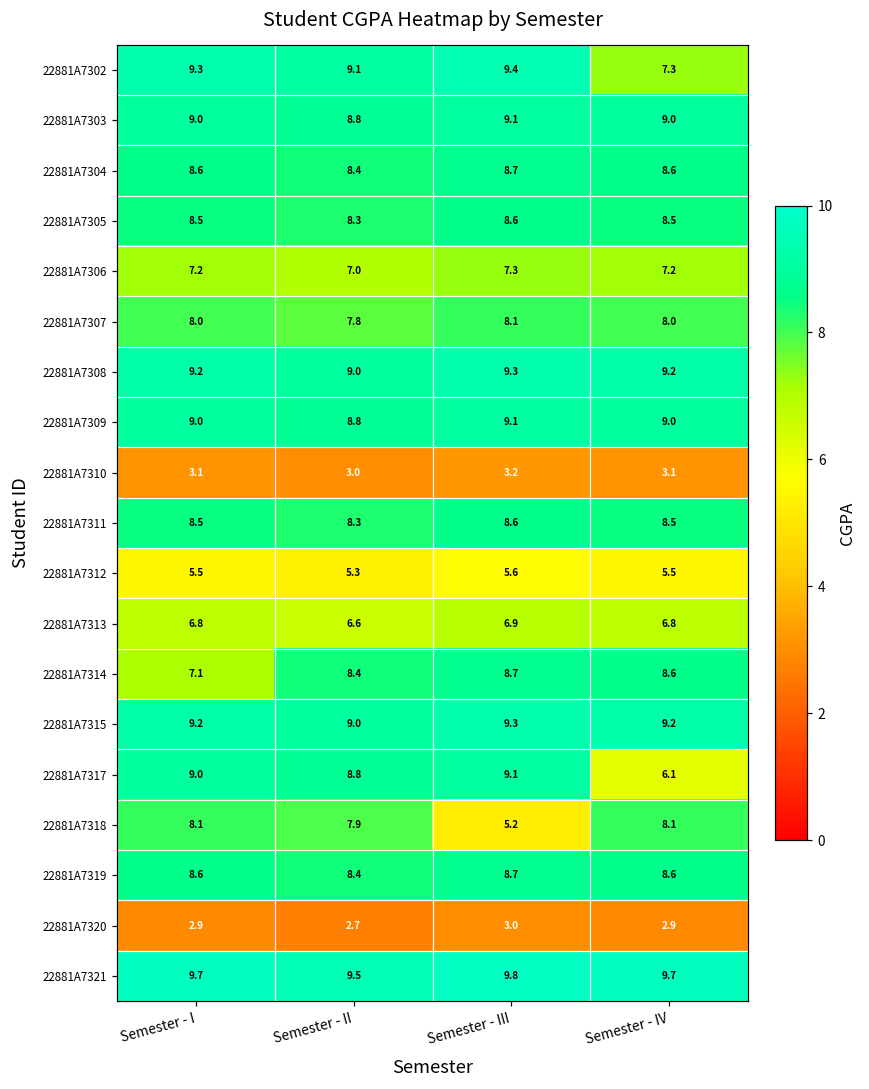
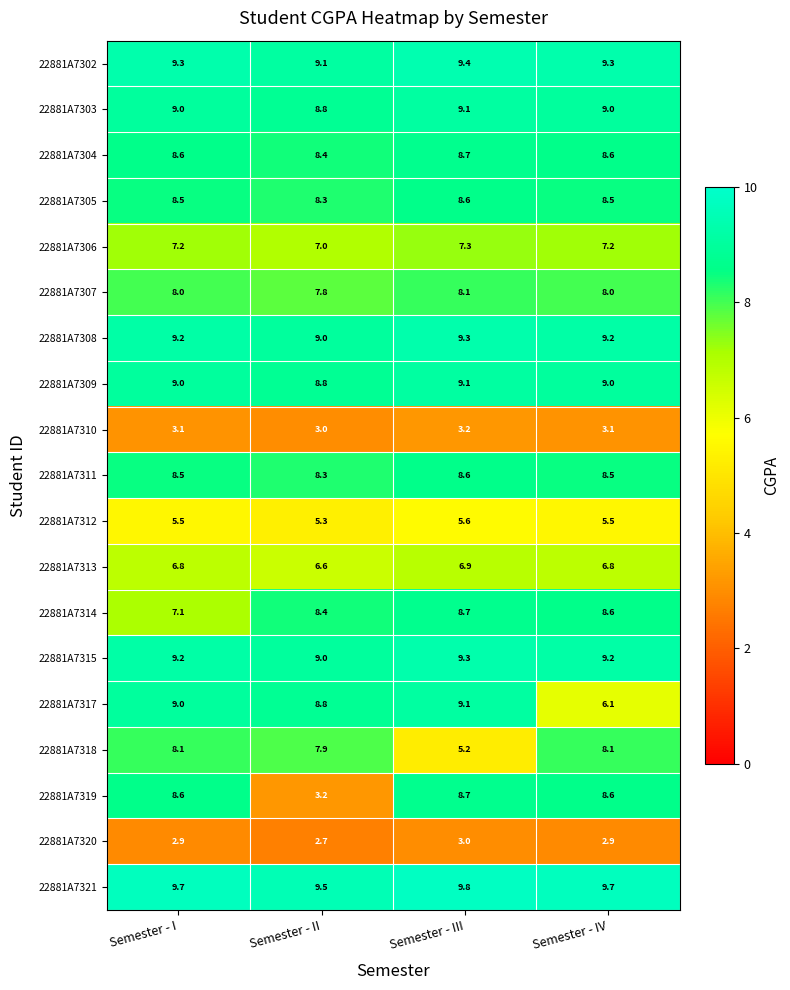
  {
    "22881A7302": {
      "Semester - I": 9.3,
      "Semester - II": 9.1,
      "Semester - III": 9.4,
-     "Semester - IV": 7.3
+     "Semester - IV": 9.3
    },
    "22881A7303": {
      "Semester - I": 9.0,
      "Semester - II": 8.8,
      "Semester - III": 9.1,
      "Semester - IV": 9.0
    },
    "22881A7304": {
      "Semester - I": 8.6,
      "Semester - II": 8.4,
      "Semester - III": 8.7,
      "Semester - IV": 8.6
    },
    "22881A7305": {
      "Semester - I": 8.5,
      "Semester - II": 8.3,
      "Semester - III": 8.6,
      "Semester - IV": 8.5
    },
    "22881A7306": {
      "Semester - I": 7.2,
      "Semester - II": 7.0,
      "Semester - III": 7.3,
      "Semester - IV": 7.2
    },
    "22881A7307": {
      "Semester - I": 8.0,
      "Semester - II": 7.8,
      "Semester - III": 8.1,
      "Semester - IV": 8.0
    },
    "22881A7308": {
      "Semester - I": 9.2,
      "Semester - II": 9.0,
      "Semester - III": 9.3,
      "Semester - IV": 9.2
    },
    "22881A7309": {
      "Semester - I": 9.0,
      "Semester - II": 8.8,
      "Semester - III": 9.1,
      "Semester - IV": 9.0
    },
    "22881A7310": {
      "Semester - I": 3.1,
      "Semester - II": 3.0,
      "Semester - III": 3.2,
      "Semester - IV": 3.1
    },
    "22881A7311": {
      "Semester - I": 8.5,
      "Semester - II": 8.3,
      "Semester - III": 8.6,
      "Semester - IV": 8.5
    },
    "22881A7312": {
      "Semester - I": 5.5,
      "Semester - II": 5.3,
      "Semester - III": 5.6,
      "Semester - IV": 5.5
    },
    "22881A7313": {
      "Semester - I": 6.8,
      "Semester - II": 6.6,
      "Semester - III": 6.9,
      "Semester - IV": 6.8
    },
    "22881A7314": {
      "Semester - I": 7.1,
      "Semester - II": 8.4,
      "Semester - III": 8.7,
      "Semester - IV": 8.6
    },
    "22881A7315": {
      "Semester - I": 9.2,
      "Semester - II": 9.0,
      "Semester - III": 9.3,
      "Semester - IV": 9.2
    },
    "22881A7317": {
      "Semester - I": 9.0,
      "Semester - II": 8.8,
      "Semester - III": 9.1,
      "Semester - IV": 6.1
    },
    "22881A7318": {
      "Semester - I": 8.1,
      "Semester - II": 7.9,
      "Semester - III": 5.2,
      "Semester - IV": 8.1
    },
    "22881A7319": {
      "Semester - I": 8.6,
-     "Semester - II": 8.4,
+     "Semester - II": 3.2,
      "Semester - III": 8.7,
      "Semester - IV": 8.6
    },
    "22881A7320": {
      "Semester - I": 2.9,
      "Semester - II": 2.7,
      "Semester - III": 3.0,
      "Semester - IV": 2.9
    },
    "22881A7321": {
      "Semester - I": 9.7,
      "Semester - II": 9.5,
      "Semester - III": 9.8,
      "Semester - IV": 9.7
    }
  }
